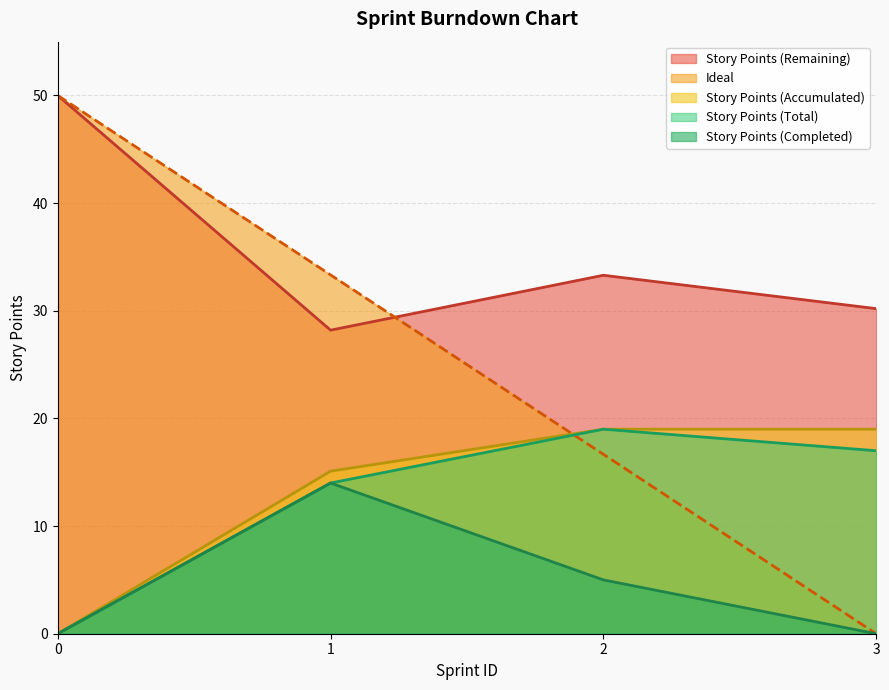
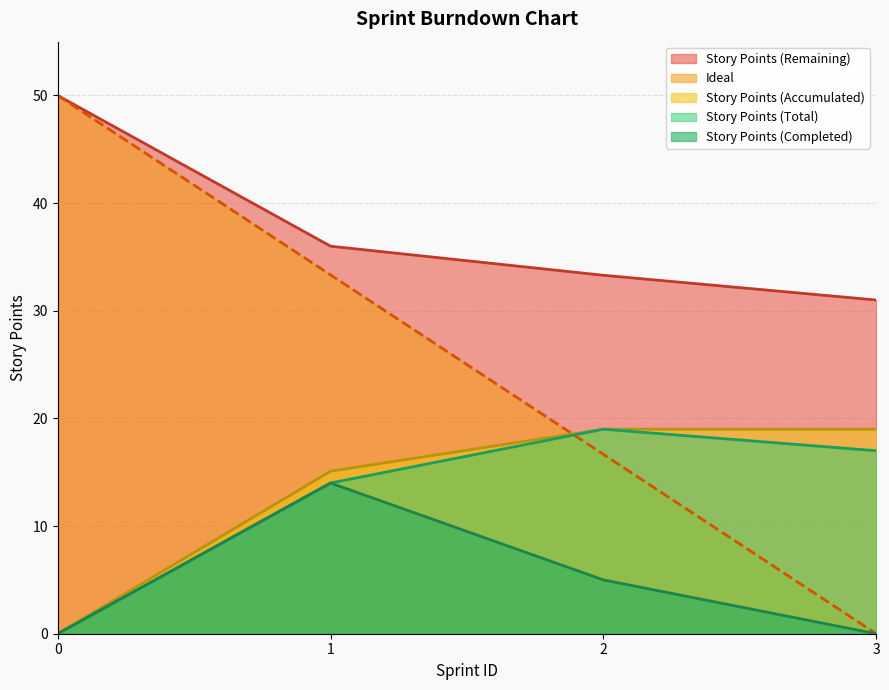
  {
    "Story Points (Remaining)": {
-     "1": 28.2,
+     "1": 36.0,
      "2": 33.3,
-     "3": 30.2
+     "3": 31.0
    }
  }
